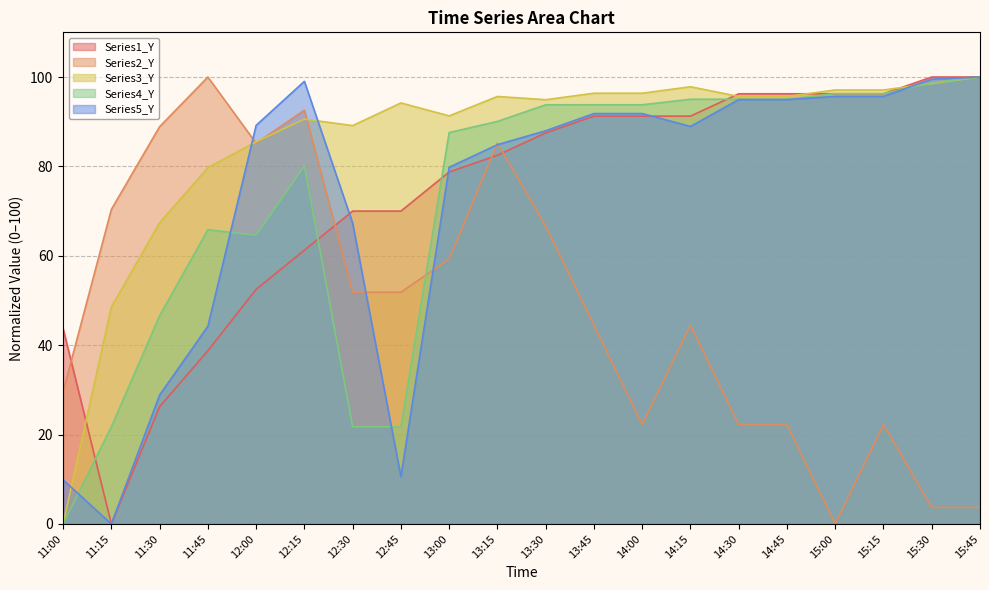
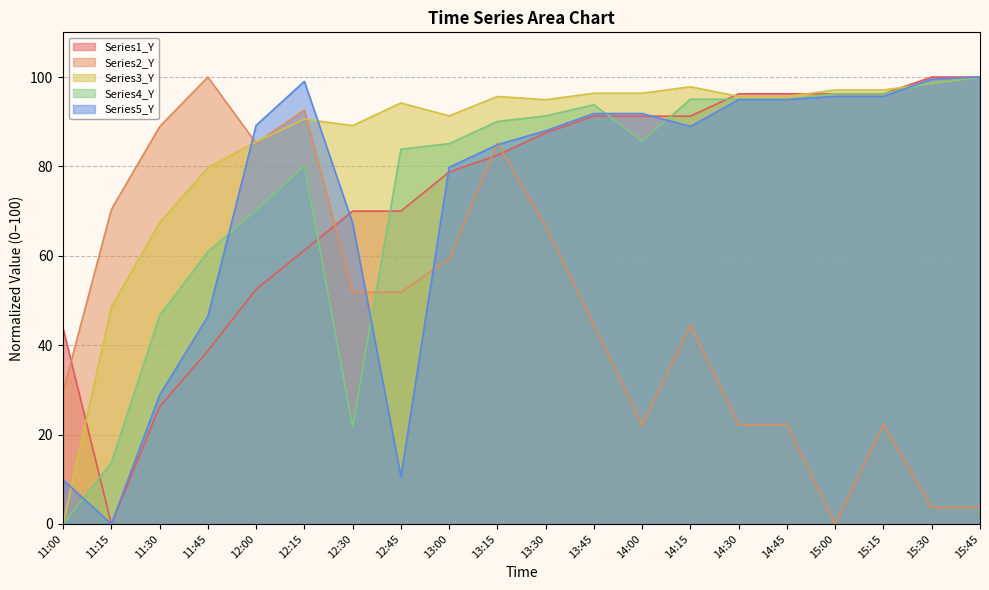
  {
    "Series4_Y": {
-     "11:15": 22,
+     "11:15": 14,
      "11:30": 47,
-     "11:45": 66,
-     "12:00": 65,
+     "11:45": 61,
+     "12:00": 70,
      "12:15": 80,
      "12:30": 22,
-     "12:45": 22,
-     "13:00": 88,
+     "12:45": 84,
+     "13:00": 85,
      "13:15": 90,
-     "13:30": 94,
+     "13:30": 91,
      "13:45": 94,
-     "14:00": 94,
+     "14:00": 86,
      "14:15": 95
    },
    "Series5_Y": {
      "11:00": 10,
      "11:30": 29,
-     "11:45": 44,
+     "11:45": 46,
      "12:00": 89,
      "12:15": 99,
      "12:30": 67,
      "12:45": 11,
      "13:00": 80,
      "14:15": 89,
      "15:00": 96,
      "15:15": 96
    }
  }
